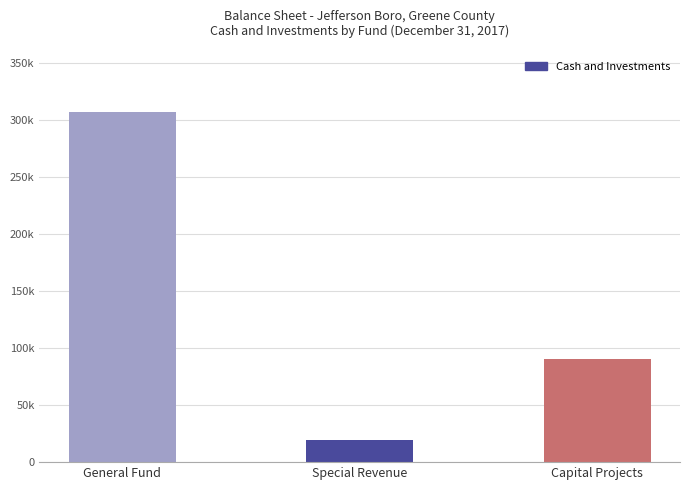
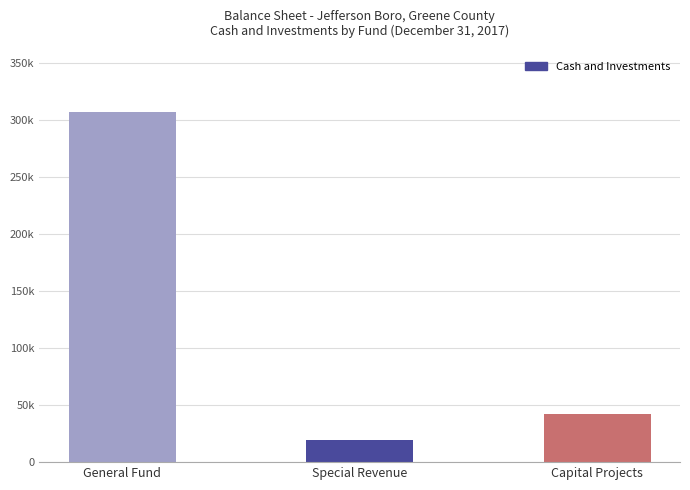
  {
    "General Fund": 307000,
    "Special Revenue": 20000,
-   "Capital Projects": 91000
+   "Capital Projects": 42000
  }
